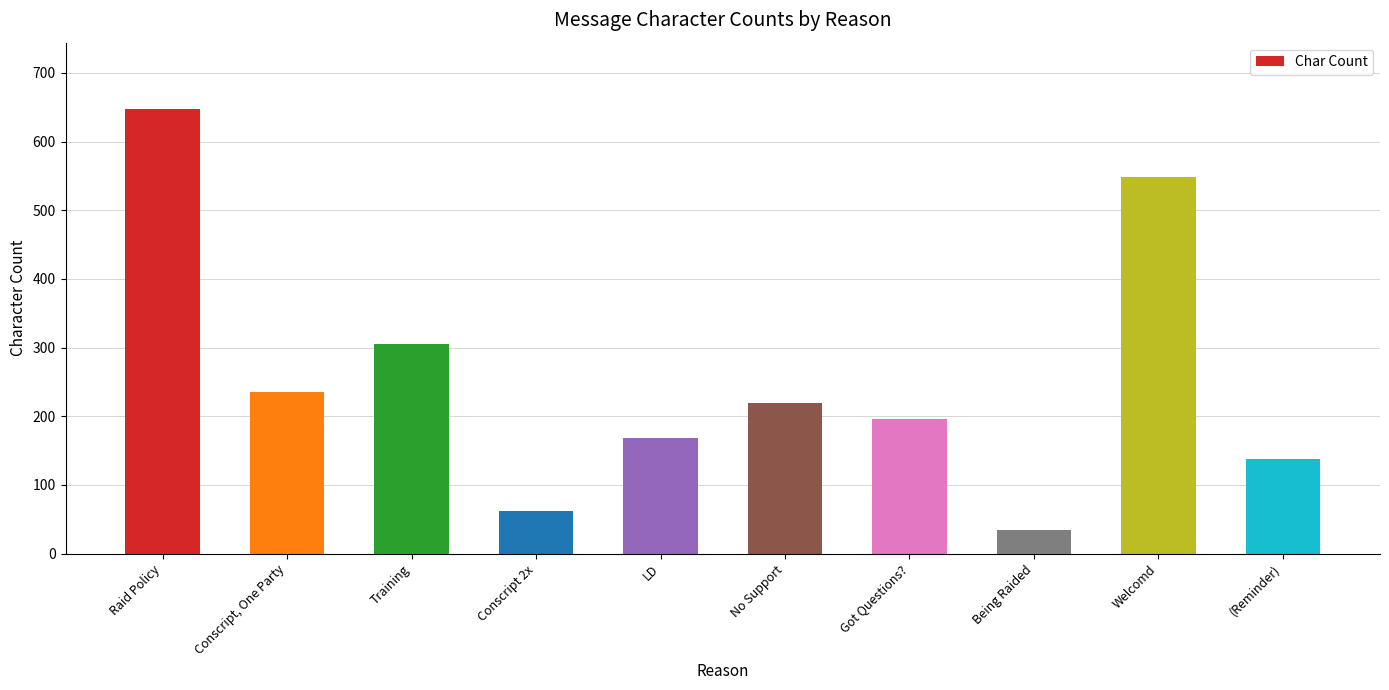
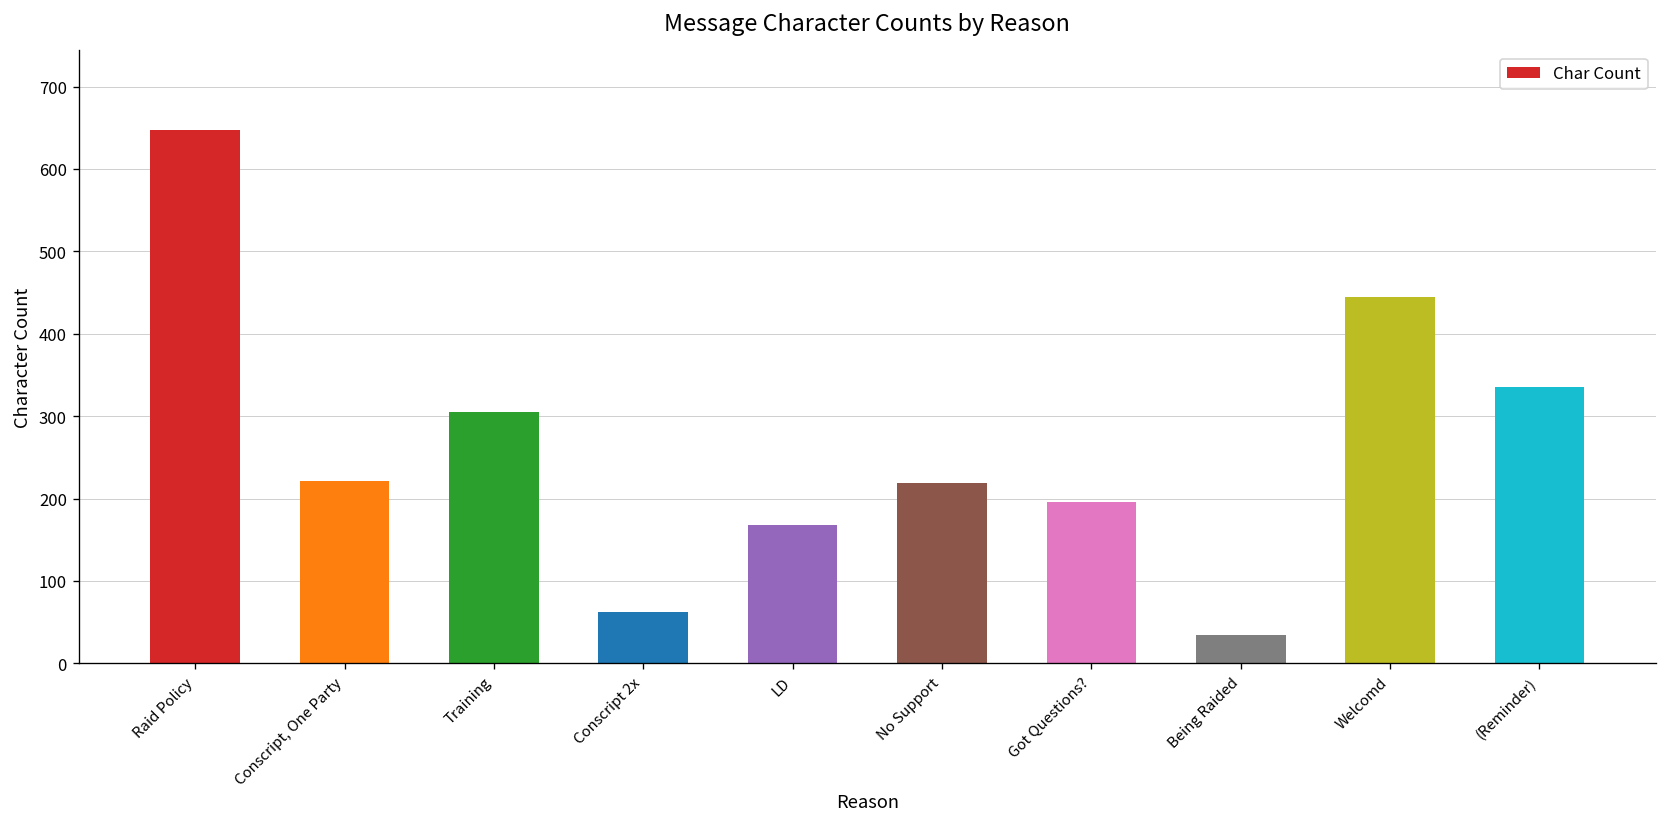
  {
    "Raid Policy": 650,
-   "Conscript, One Party": 240,
+   "Conscript, One Party": 220,
    "Training": 310,
    "Conscript 2x": 60,
    "LD": 170,
    "No Support": 220,
    "Got Questions?": 200,
    "Being Raided": 40,
-   "Welcomd": 550,
-   "(Reminder)": 140
+   "Welcomd": 440,
+   "(Reminder)": 340
  }
